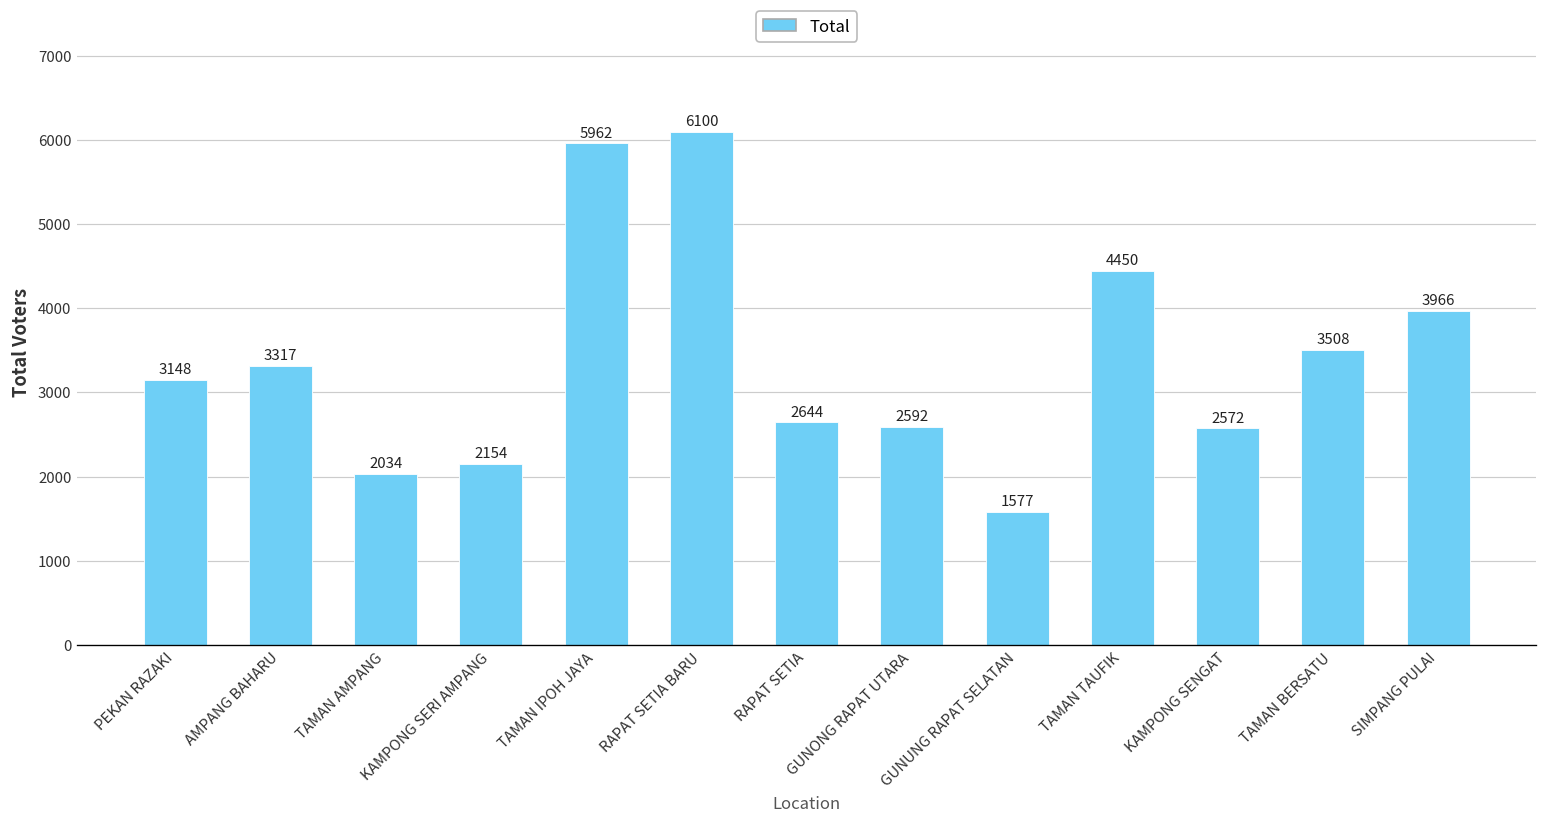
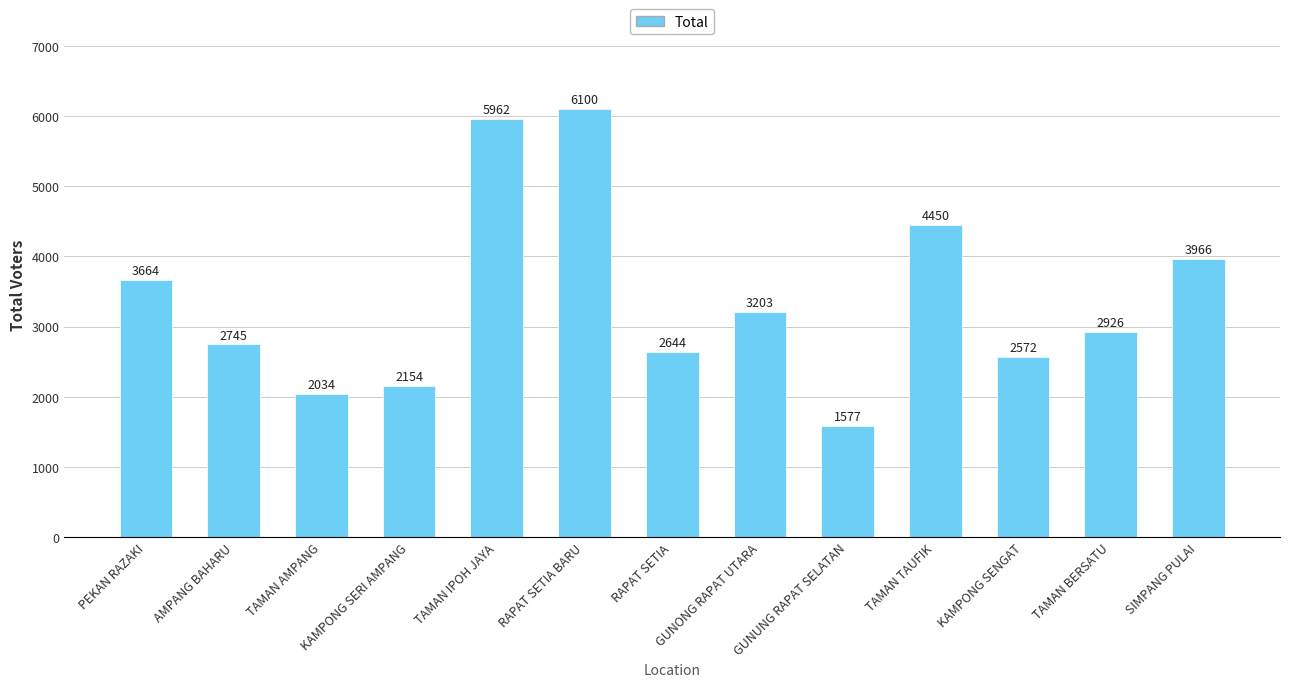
  {
-   "PEKAN RAZAKI": 3148,
-   "AMPANG BAHARU": 3317,
+   "PEKAN RAZAKI": 3664,
+   "AMPANG BAHARU": 2745,
    "TAMAN AMPANG": 2034,
    "KAMPONG SERI AMPANG": 2154,
    "TAMAN IPOH JAYA": 5962,
    "RAPAT SETIA BARU": 6100,
    "RAPAT SETIA": 2644,
-   "GUNONG RAPAT UTARA": 2592,
+   "GUNONG RAPAT UTARA": 3203,
    "GUNUNG RAPAT SELATAN": 1577,
    "TAMAN TAUFIK": 4450,
    "KAMPONG SENGAT": 2572,
-   "TAMAN BERSATU": 3508,
+   "TAMAN BERSATU": 2926,
    "SIMPANG PULAI": 3966
  }
